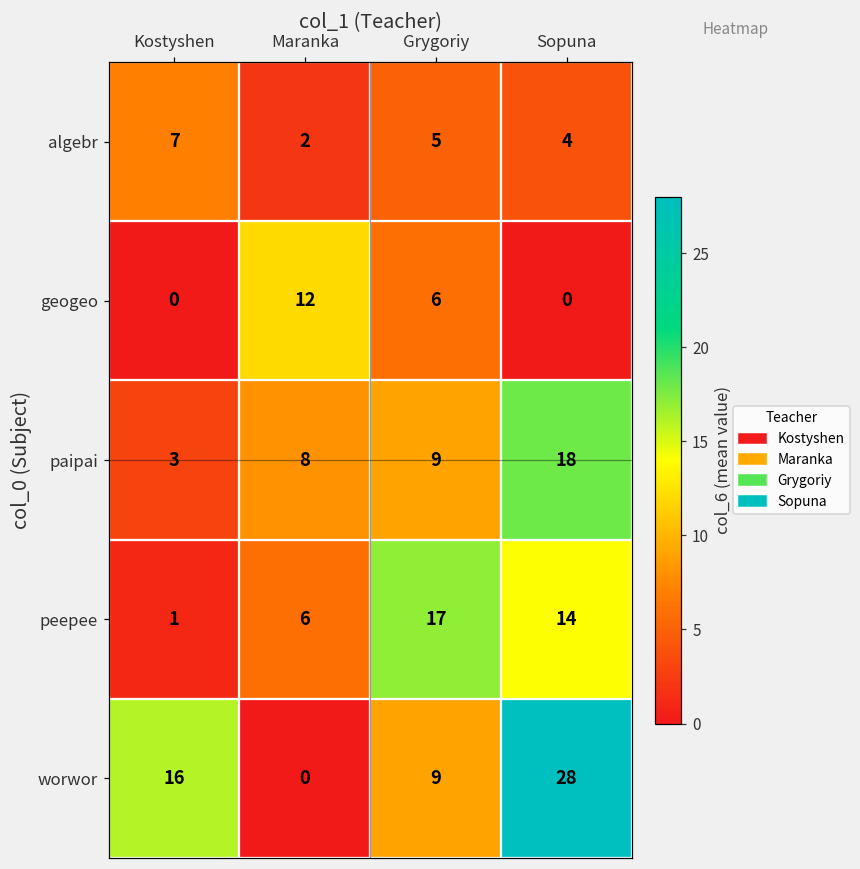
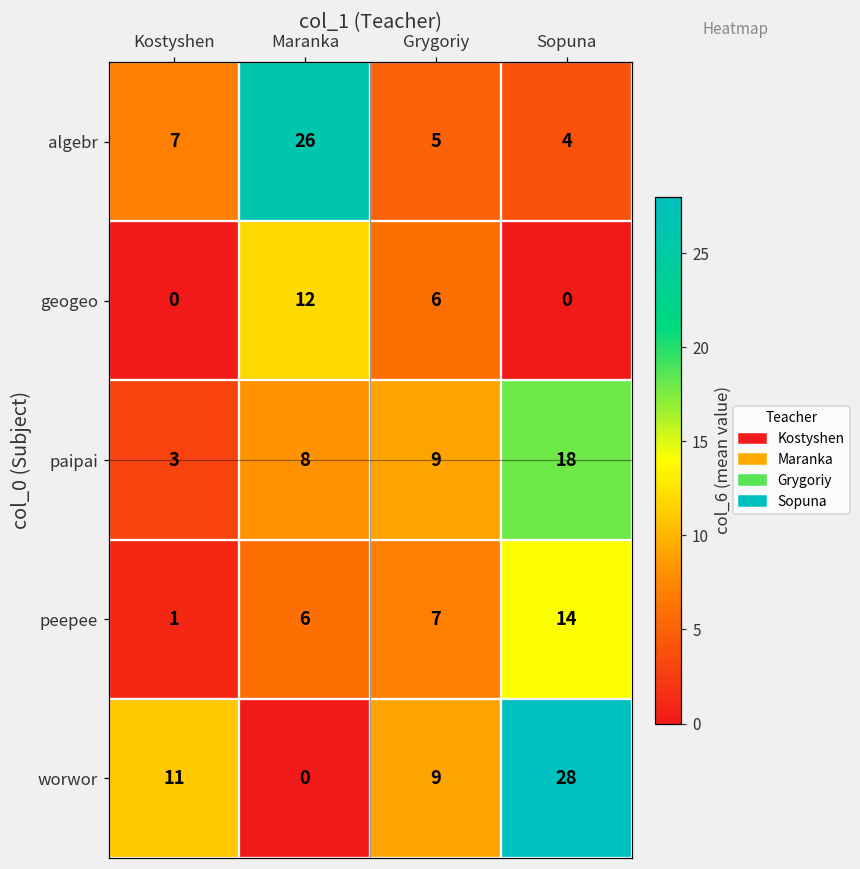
  {
    "algebr": {
      "Kostyshen": 7,
-     "Maranka": 2,
+     "Maranka": 26,
      "Grygoriy": 5,
      "Sopuna": 4
    },
    "geogeo": {
      "Kostyshen": 0,
      "Maranka": 12,
      "Grygoriy": 6,
      "Sopuna": 0
    },
    "paipai": {
      "Kostyshen": 3,
      "Maranka": 8,
      "Grygoriy": 9,
      "Sopuna": 18
    },
    "peepee": {
      "Kostyshen": 1,
      "Maranka": 6,
-     "Grygoriy": 17,
+     "Grygoriy": 7,
      "Sopuna": 14
    },
    "worwor": {
-     "Kostyshen": 16,
+     "Kostyshen": 11,
      "Maranka": 0,
      "Grygoriy": 9,
      "Sopuna": 28
    }
  }
